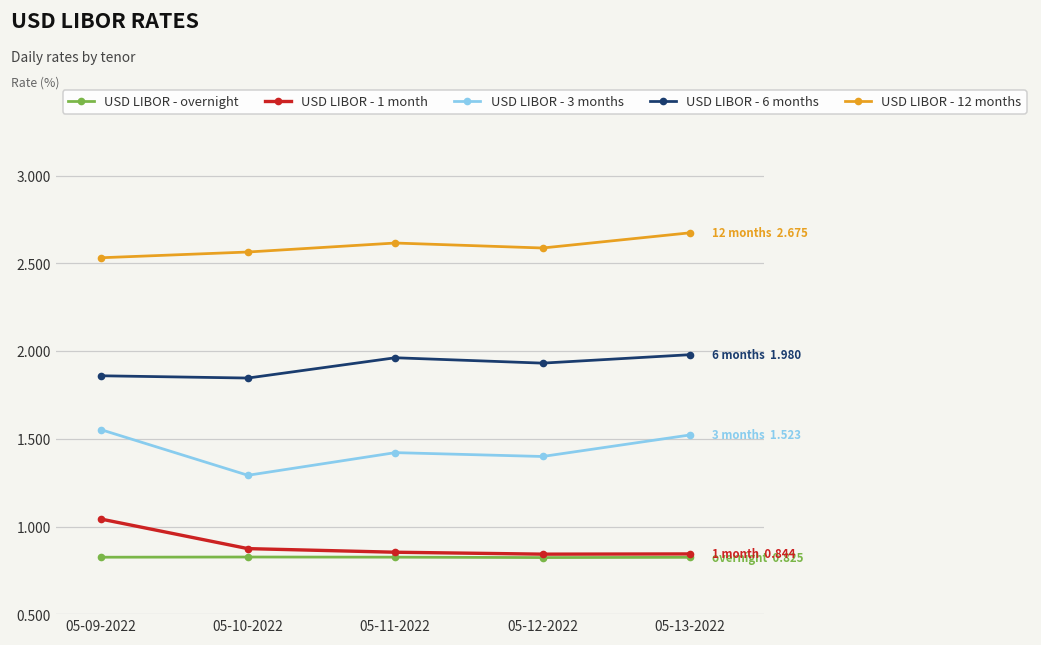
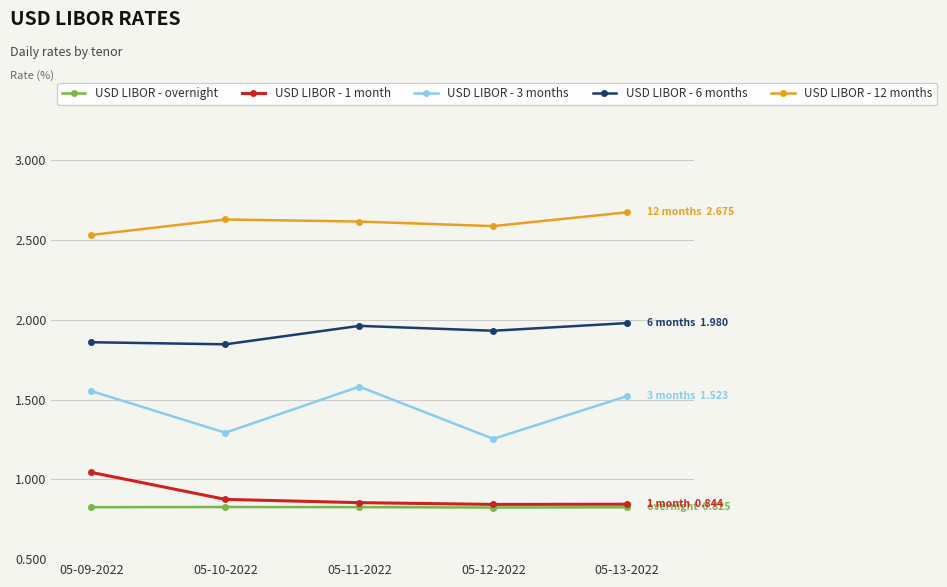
  {
    "USD LIBOR - overnight": {
      "05-09-2022": 0.83,
      "05-10-2022": 0.83,
      "05-11-2022": 0.83,
      "05-12-2022": 0.82
    },
    "USD LIBOR - 1 month": {
      "05-09-2022": 1.04,
      "05-10-2022": 0.87,
      "05-11-2022": 0.85,
      "05-12-2022": 0.84
    },
    "USD LIBOR - 3 months": {
      "05-09-2022": 1.55,
      "05-10-2022": 1.29,
-     "05-11-2022": 1.42,
-     "05-12-2022": 1.40
+     "05-11-2022": 1.58,
+     "05-12-2022": 1.25
    },
    "USD LIBOR - 6 months": {
      "05-13-2022": 1.980
    },
    "USD LIBOR - 12 months": {
      "05-09-2022": 2.53,
-     "05-10-2022": 2.57,
+     "05-10-2022": 2.63,
      "05-11-2022": 2.62,
      "05-12-2022": 2.59
    }
  }
